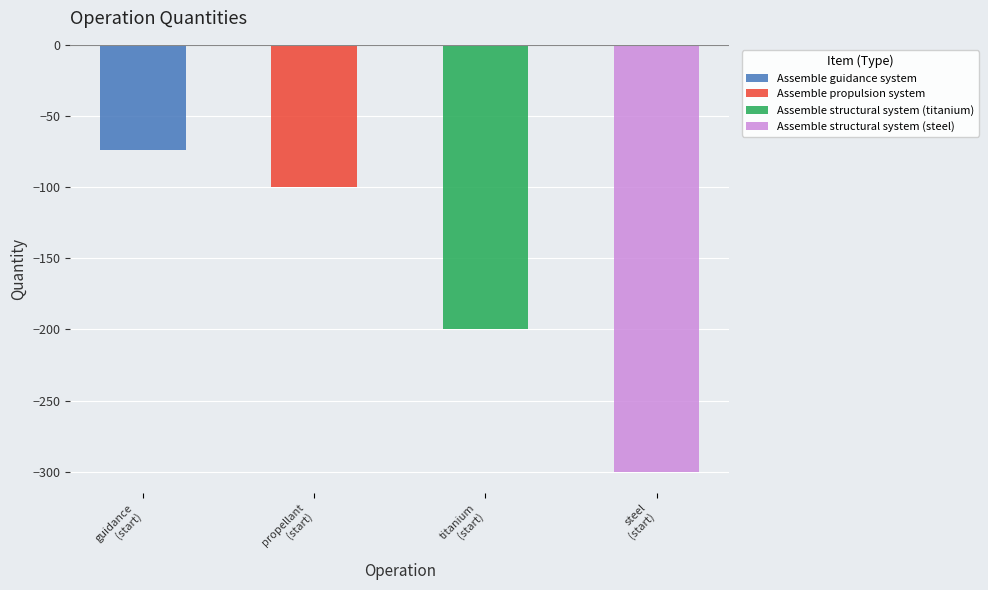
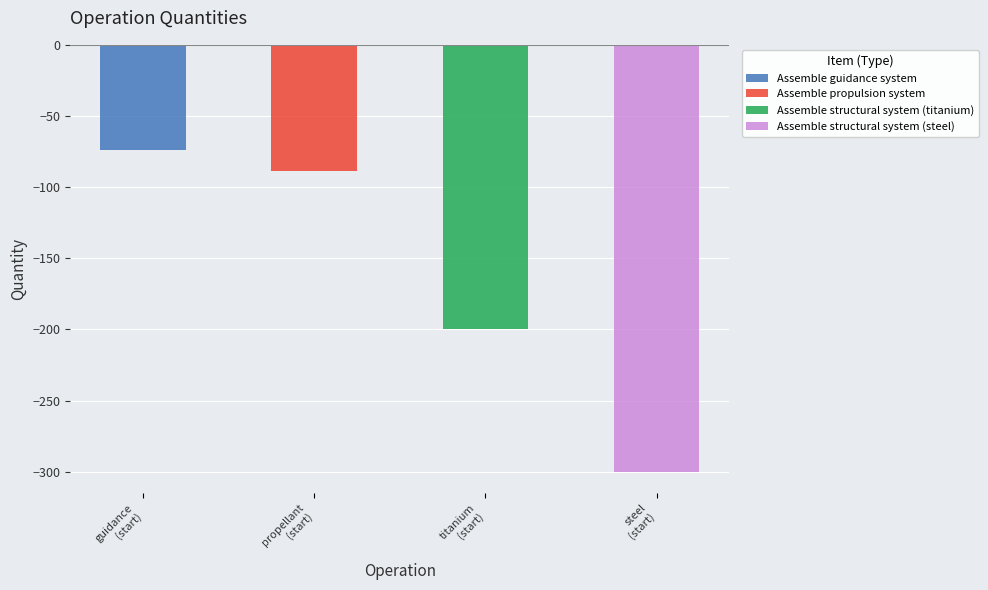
  {
    "guidance (start)": -74,
-   "propellant (start)": -100,
+   "propellant (start)": -89,
    "titanium (start)": -200,
    "steel (start)": -300
  }
